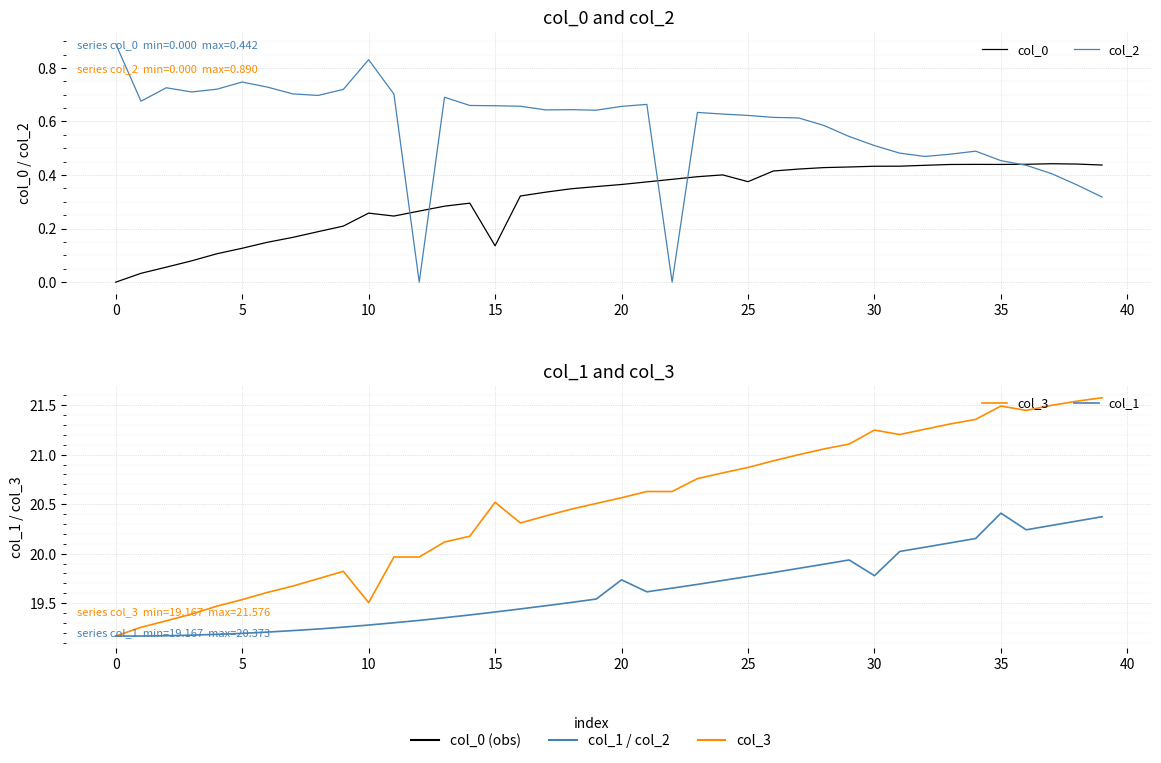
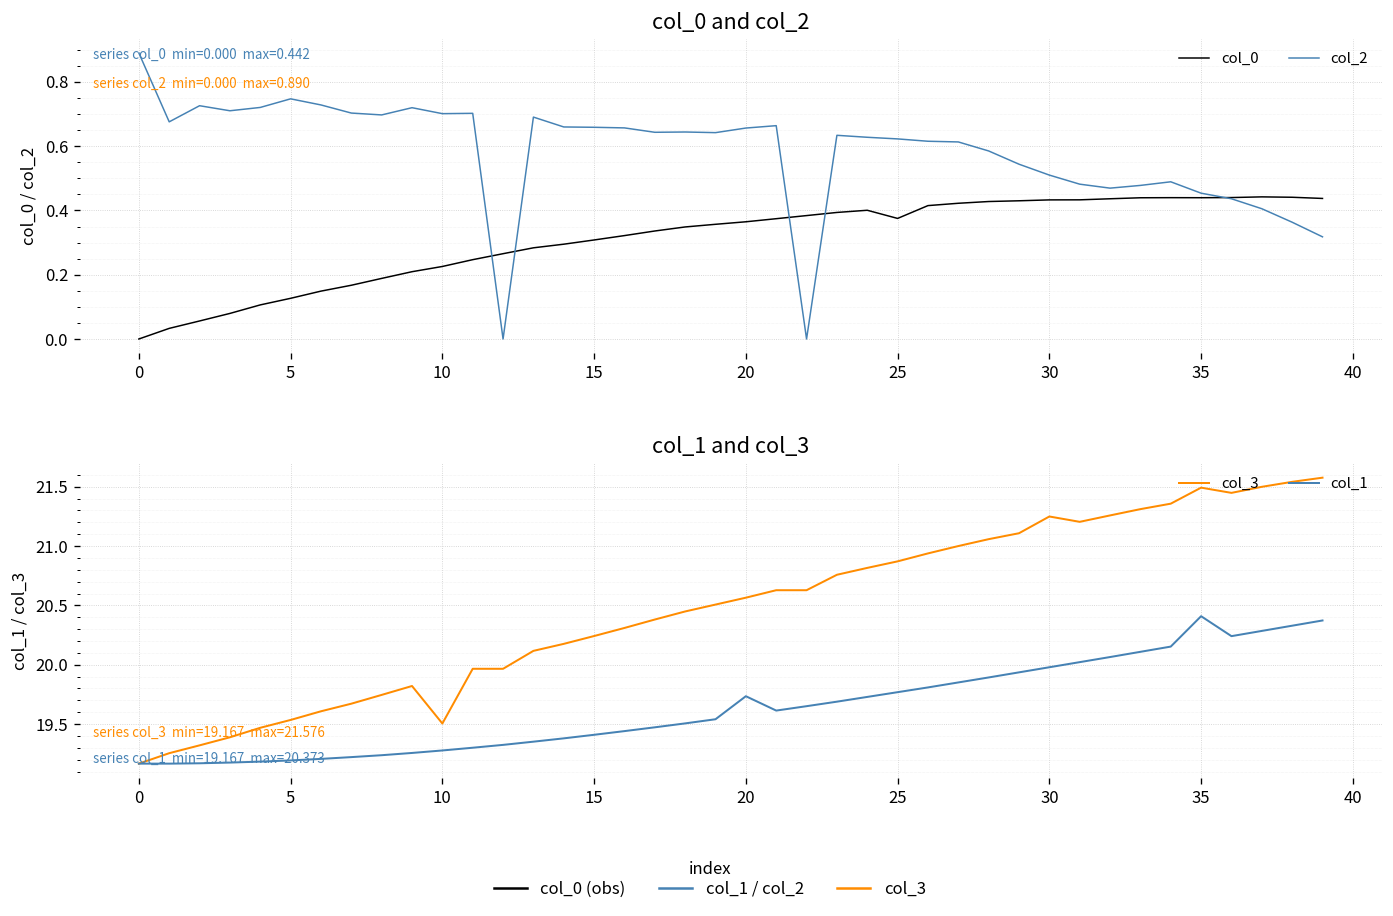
  {
    "col_0 and col_2": {
      "col_0": {
        "0": 0.00,
        "5": 0.13,
-       "10": 0.26,
-       "15": 0.14,
+       "10": 0.23,
+       "15": 0.31,
        "20": 0.36,
        "25": 0.38,
        "30": 0.43,
        "35": 0.44
      },
      "col_2": {
-       "10": 0.83,
+       "10": 0.70,
        "15": 0.66,
        "20": 0.66,
        "25": 0.62,
        "30": 0.51,
        "35": 0.45
      }
    },
    "col_1 and col_3": {
      "col_3": {
        "5": 19.5,
        "10": 19.5,
-       "15": 20.5,
+       "15": 20.2,
        "20": 20.6,
        "25": 20.9,
        "30": 21.2,
        "35": 21.5
      },
      "col_1": {
        "10": 19.3,
        "15": 19.4,
        "20": 19.7,
        "25": 19.8,
-       "30": 19.8,
+       "30": 20.0,
        "35": 20.4
      }
    }
  }
